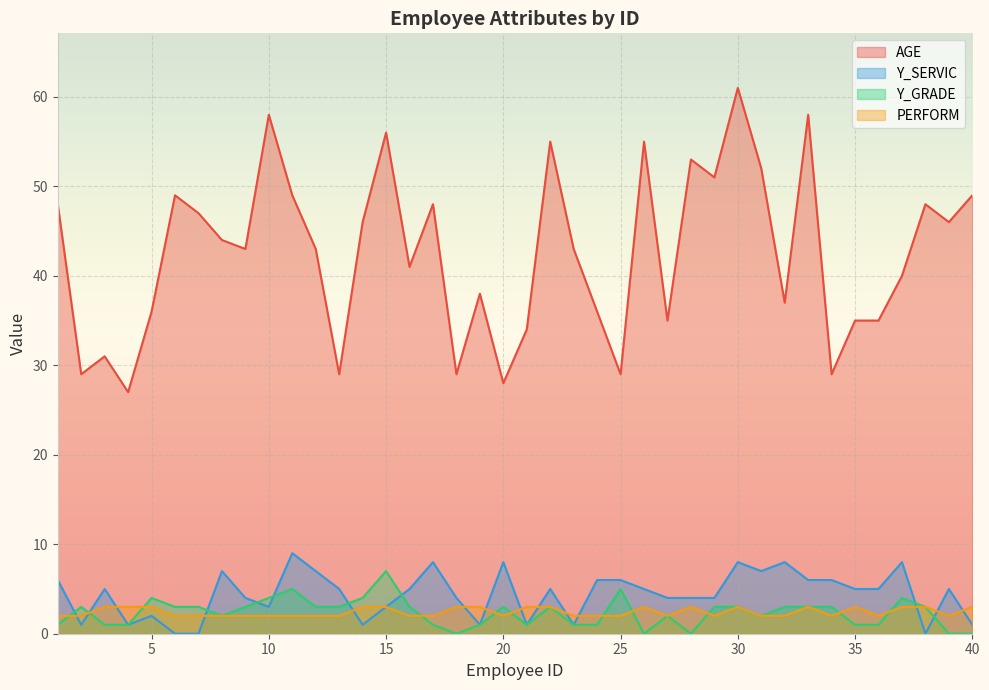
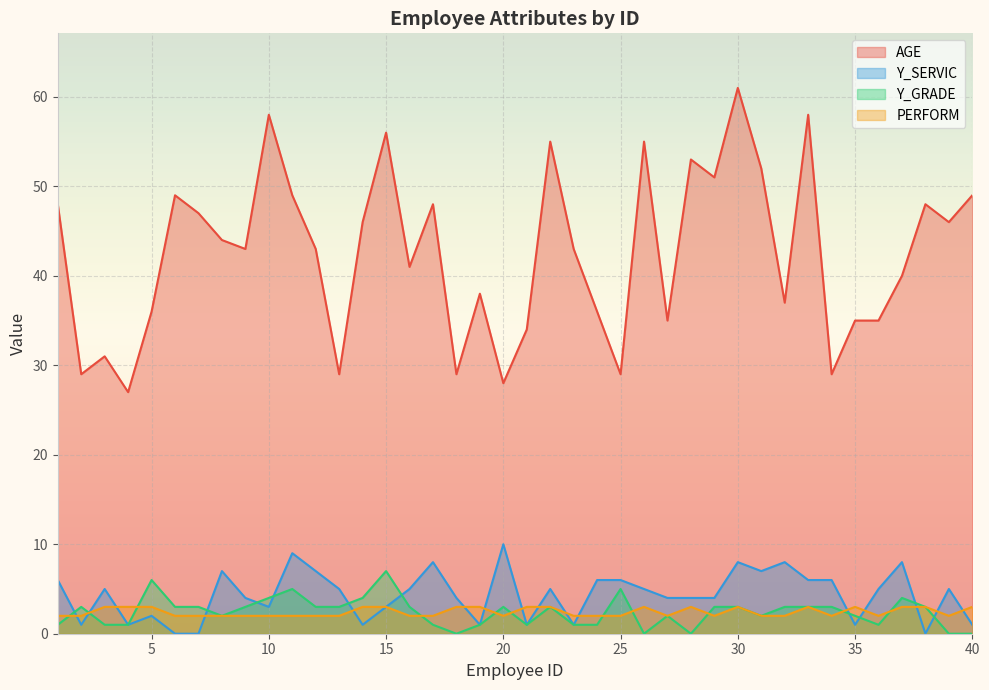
  {
    "Y_SERVIC": {
      "5": 2,
      "10": 3,
-     "20": 8,
+     "20": 10,
      "25": 6,
      "30": 8,
-     "35": 5,
+     "35": 1,
      "40": 1
    },
    "Y_GRADE": {
-     "5": 4,
+     "5": 6,
      "10": 4,
      "15": 7,
      "20": 3,
      "25": 5,
-     "35": 1,
+     "35": 2,
      "40": 0
    }
  }
